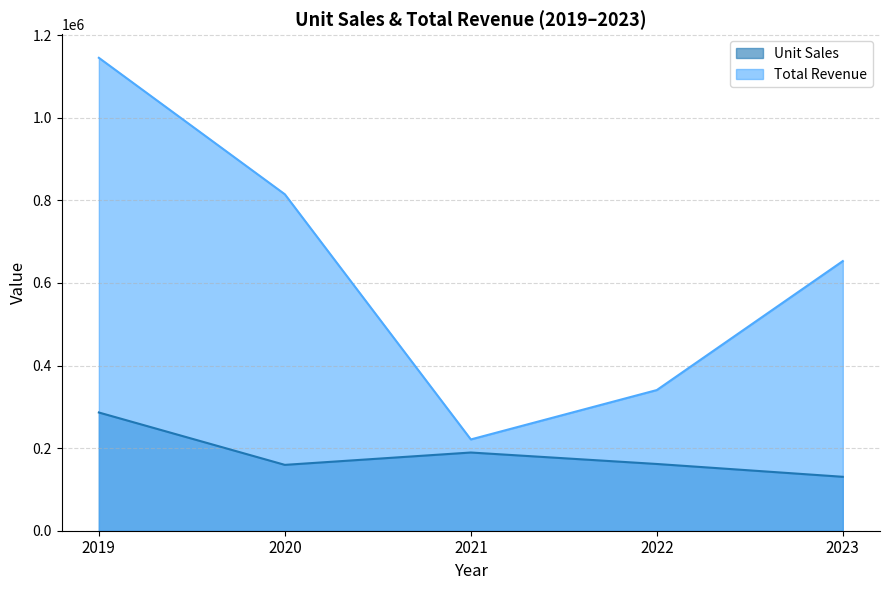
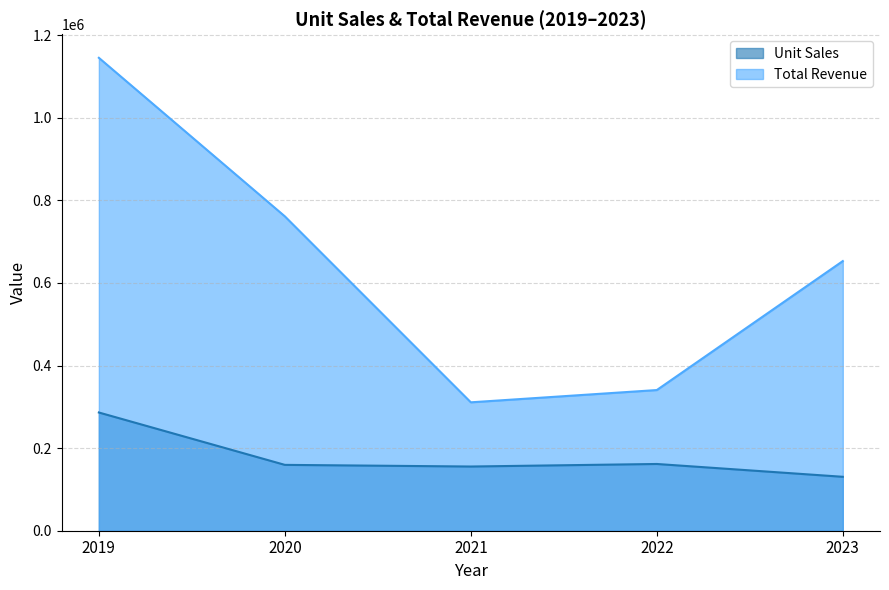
  {
    "Unit Sales": {
      "2019": 290000,
      "2020": 160000,
-     "2021": 190000,
+     "2021": 160000,
      "2022": 160000,
      "2023": 130000
    },
    "Total Revenue": {
      "2019": 1150000,
-     "2020": 810000,
-     "2021": 220000,
+     "2020": 760000,
+     "2021": 310000,
      "2022": 340000,
      "2023": 650000
    }
  }
